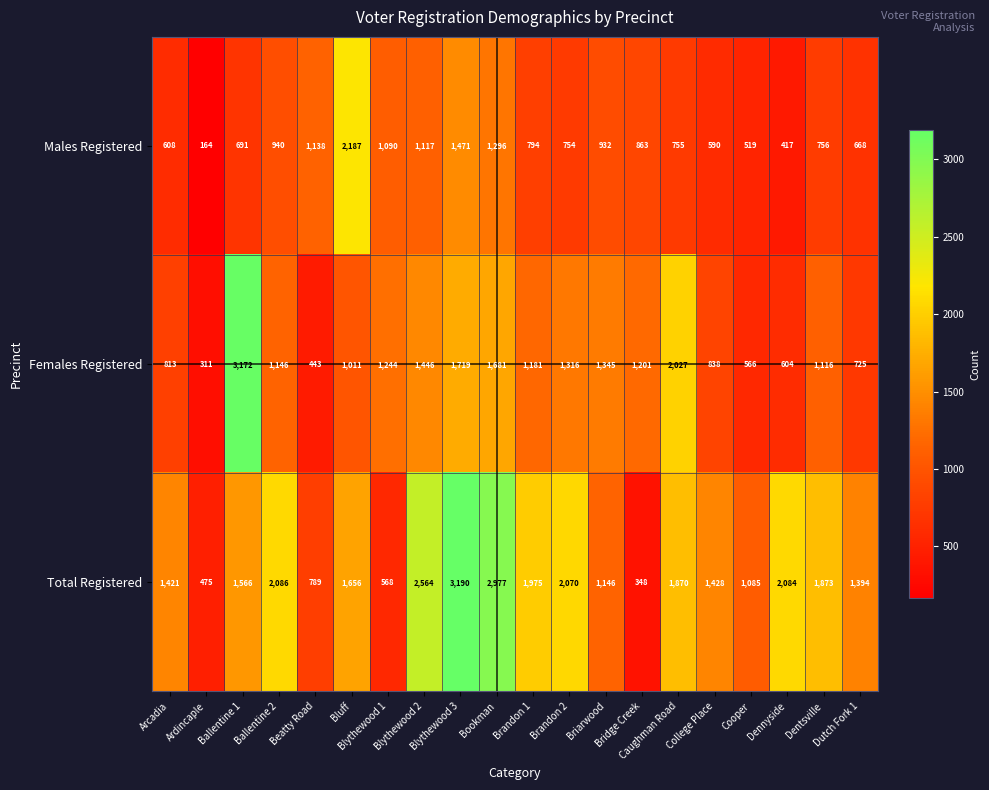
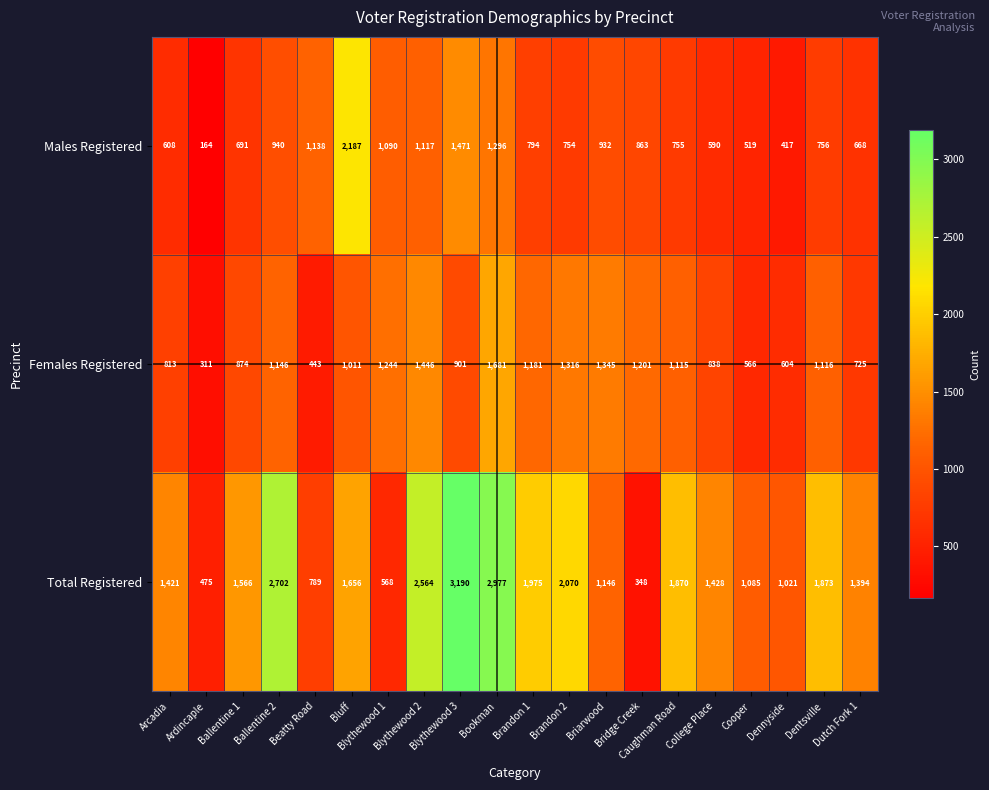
  {
    "Males Registered": {
      "Arcadia": "608",
      "Ardincaple": "164",
      "Ballentine 1": "691",
      "Ballentine 2": "940",
      "Beatty Road": "1,138",
      "Bluff": "2,187",
      "Blythewood 1": "1,090",
      "Blythewood 2": "1,117",
      "Blythewood 3": "1,471",
      "Bookman": "1,296",
      "Brandon 1": "794",
      "Brandon 2": "754",
      "Briarwood": "932",
      "Bridge Creek": "863",
      "Caughman Road": "755",
      "College Place": "590",
      "Cooper": "519",
      "Dennyside": "417",
      "Dentsville": "756",
      "Dutch Fork 1": "668"
    },
    "Females Registered": {
      "Arcadia": "813",
      "Ardincaple": "311",
-     "Ballentine 1": "3,172",
+     "Ballentine 1": "874",
      "Ballentine 2": "1,146",
      "Beatty Road": "443",
      "Bluff": "1,011",
      "Blythewood 1": "1,244",
      "Blythewood 2": "1,446",
-     "Blythewood 3": "1,719",
+     "Blythewood 3": "901",
      "Bookman": "1,681",
      "Brandon 1": "1,181",
      "Brandon 2": "1,316",
      "Briarwood": "1,345",
      "Bridge Creek": "1,201",
-     "Caughman Road": "2,027",
+     "Caughman Road": "1,115",
      "College Place": "838",
      "Cooper": "566",
      "Dennyside": "604",
      "Dentsville": "1,116",
      "Dutch Fork 1": "725"
    },
    "Total Registered": {
      "Arcadia": "1,421",
      "Ardincaple": "475",
      "Ballentine 1": "1,566",
-     "Ballentine 2": "2,086",
+     "Ballentine 2": "2,702",
      "Beatty Road": "789",
      "Bluff": "1,656",
      "Blythewood 1": "568",
      "Blythewood 2": "2,564",
      "Blythewood 3": "3,190",
      "Bookman": "2,977",
      "Brandon 1": "1,975",
      "Brandon 2": "2,070",
      "Briarwood": "1,146",
      "Bridge Creek": "348",
      "Caughman Road": "1,870",
      "College Place": "1,428",
      "Cooper": "1,085",
-     "Dennyside": "2,084",
+     "Dennyside": "1,021",
      "Dentsville": "1,873",
      "Dutch Fork 1": "1,394"
    }
  }
